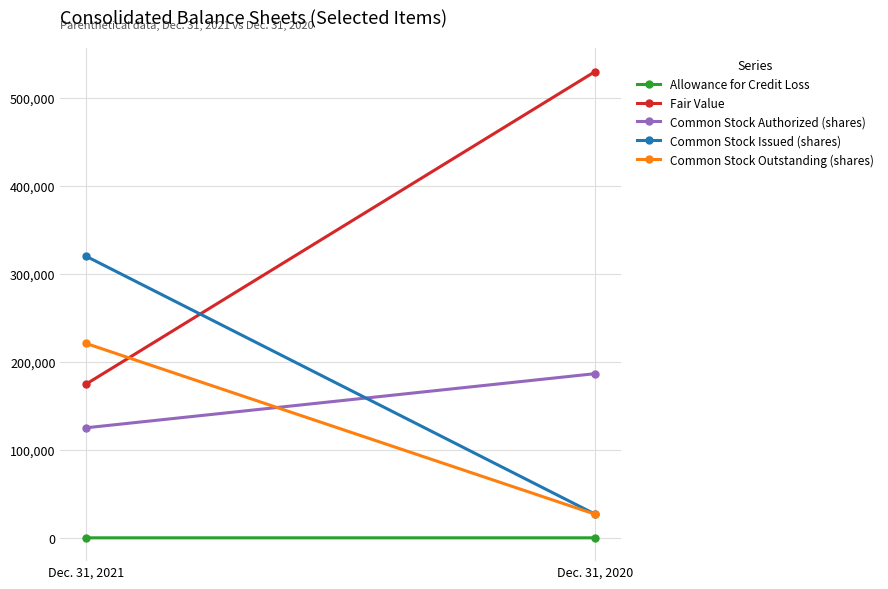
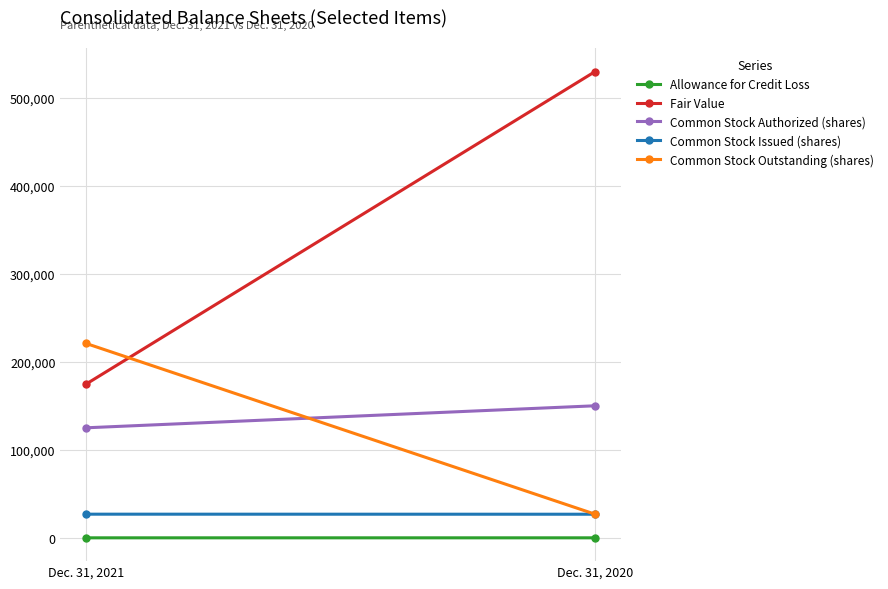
  {
    "Allowance for Credit Loss": {
      "Dec. 31, 2021": "0",
      "Dec. 31, 2020": "0"
    },
    "Fair Value": {
      "Dec. 31, 2021": "170,000",
      "Dec. 31, 2020": "530,000"
    },
    "Common Stock Authorized (shares)": {
      "Dec. 31, 2021": "120,000",
-     "Dec. 31, 2020": "190,000"
+     "Dec. 31, 2020": "150,000"
    },
    "Common Stock Issued (shares)": {
-     "Dec. 31, 2021": "320,000"
+     "Dec. 31, 2021": "30,000"
    },
    "Common Stock Outstanding (shares)": {
      "Dec. 31, 2021": "220,000"
    }
  }
